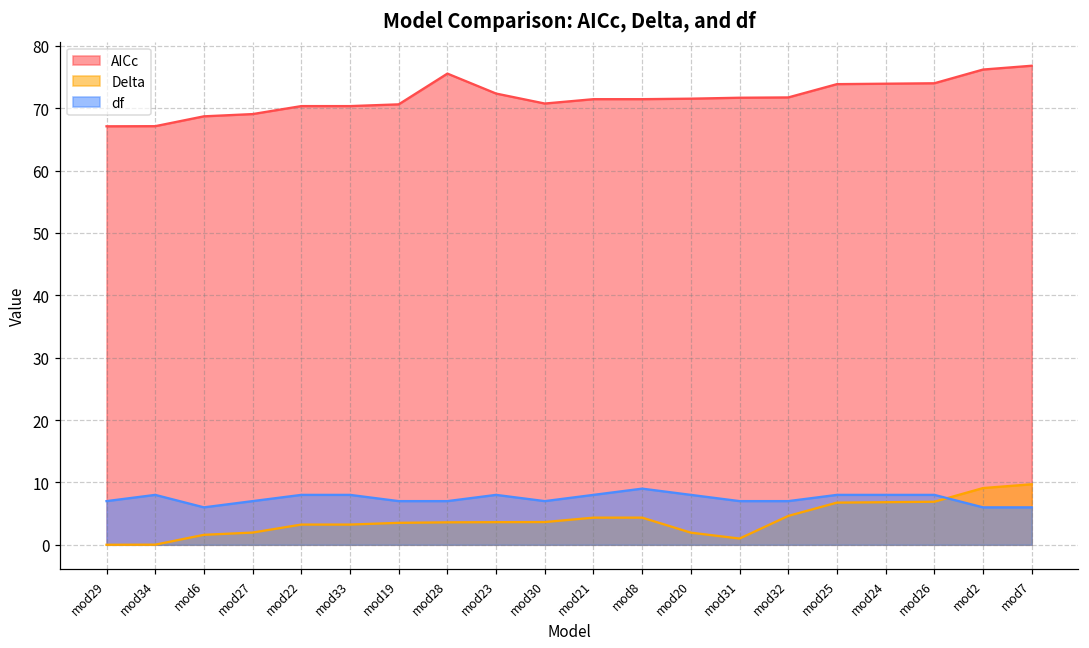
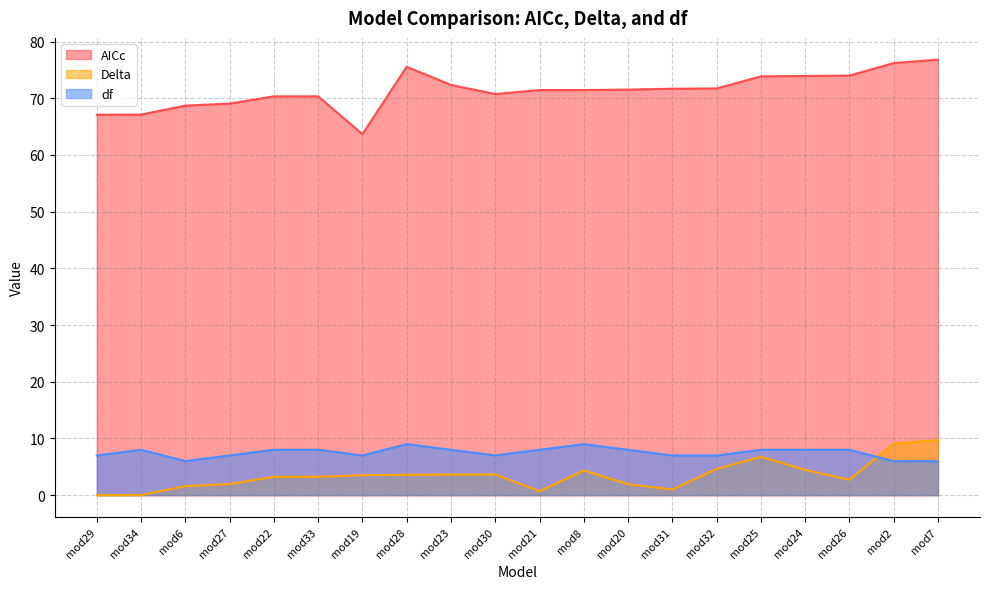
  {
    "AICc": {
      "mod29": 67,
      "mod34": 67,
      "mod6": 69,
      "mod27": 69,
      "mod22": 70,
      "mod33": 70,
-     "mod19": 71,
+     "mod19": 64,
      "mod28": 76,
      "mod23": 72,
      "mod30": 71,
      "mod21": 71,
      "mod8": 71,
      "mod20": 72,
      "mod31": 72,
      "mod32": 72,
      "mod25": 74,
      "mod24": 74,
      "mod26": 74,
      "mod2": 76,
      "mod7": 77
    },
    "Delta": {
      "mod29": 0,
      "mod34": 0,
      "mod6": 2,
      "mod27": 2,
      "mod22": 3,
      "mod33": 3,
      "mod19": 4,
      "mod28": 4,
      "mod23": 4,
      "mod30": 4,
-     "mod21": 4,
+     "mod21": 1,
      "mod8": 4,
      "mod20": 2,
      "mod31": 1,
      "mod32": 5,
      "mod25": 7,
-     "mod24": 7,
-     "mod26": 7,
+     "mod24": 4,
+     "mod26": 3,
      "mod2": 9,
      "mod7": 10
    },
    "df": {
      "mod29": 7,
      "mod34": 8,
      "mod6": 6,
      "mod27": 7,
      "mod22": 8,
      "mod33": 8,
      "mod19": 7,
-     "mod28": 7,
+     "mod28": 9,
      "mod23": 8,
      "mod30": 7,
      "mod21": 8,
      "mod8": 9,
      "mod20": 8,
      "mod31": 7,
      "mod32": 7,
      "mod25": 8,
      "mod24": 8,
      "mod26": 8,
      "mod2": 6,
      "mod7": 6
    }
  }
